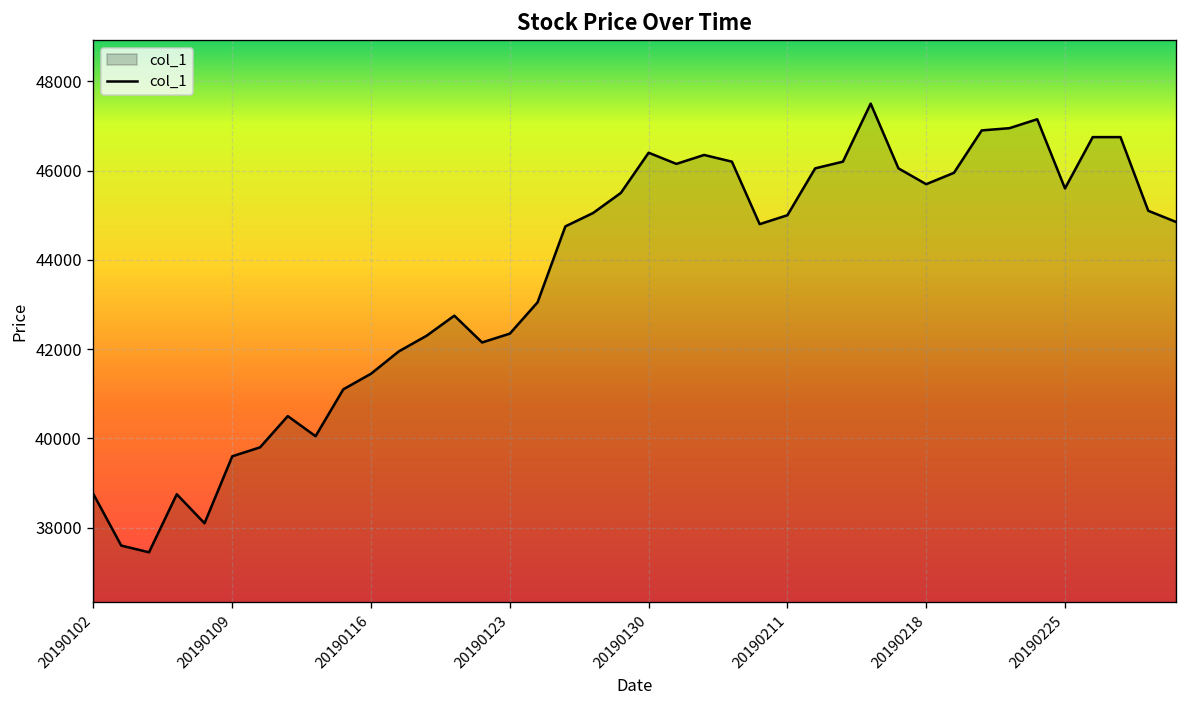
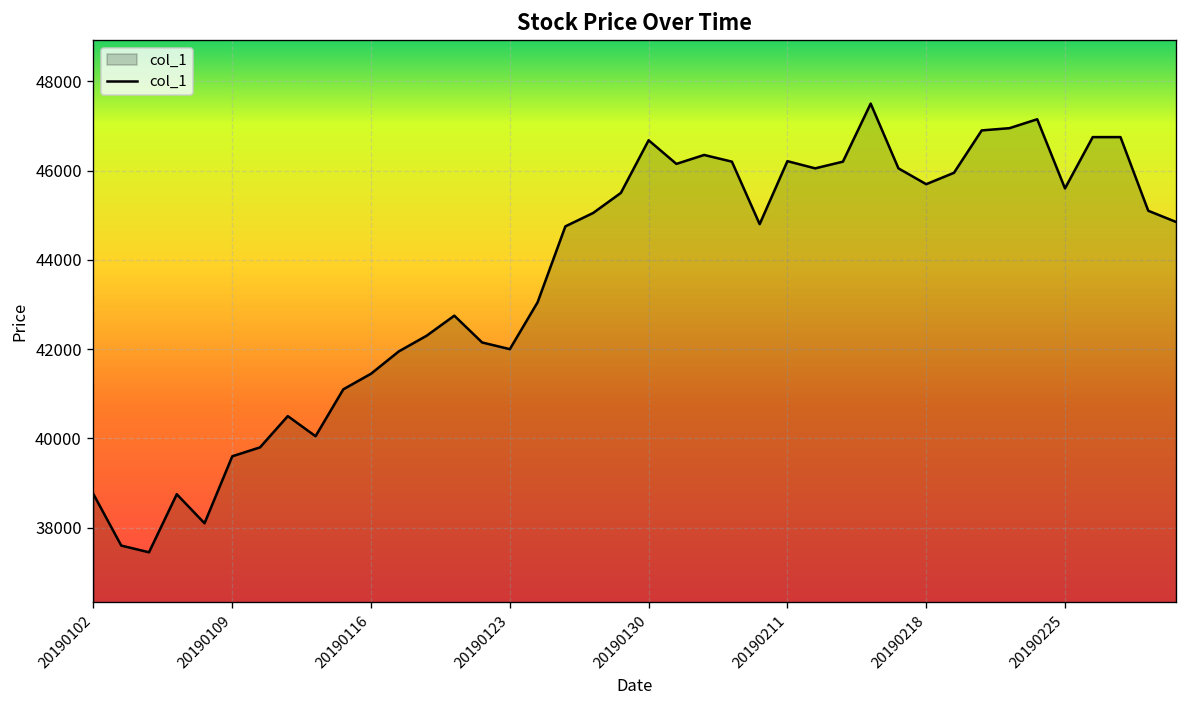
  {
    "20190102": 38800,
    "20190109": 39600,
    "20190116": 41500,
-   "20190123": 42300,
-   "20190130": 46400,
-   "20190211": 45000,
+   "20190123": 42000,
+   "20190130": 46700,
+   "20190211": 46200,
    "20190218": 45700,
    "20190225": 45600
  }
